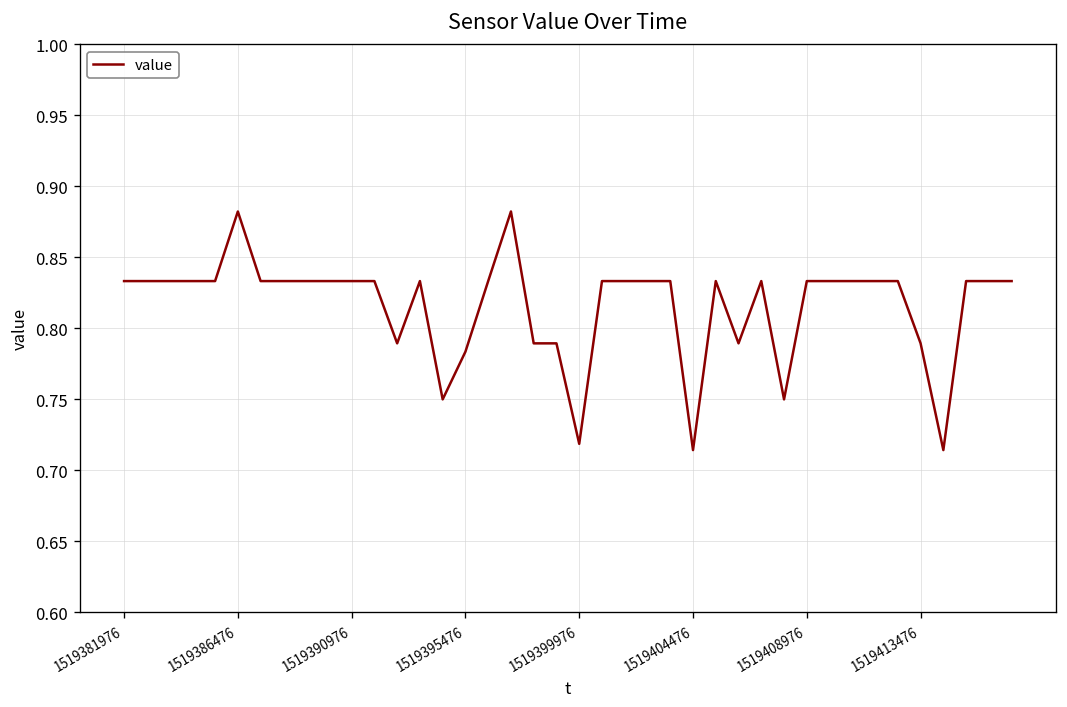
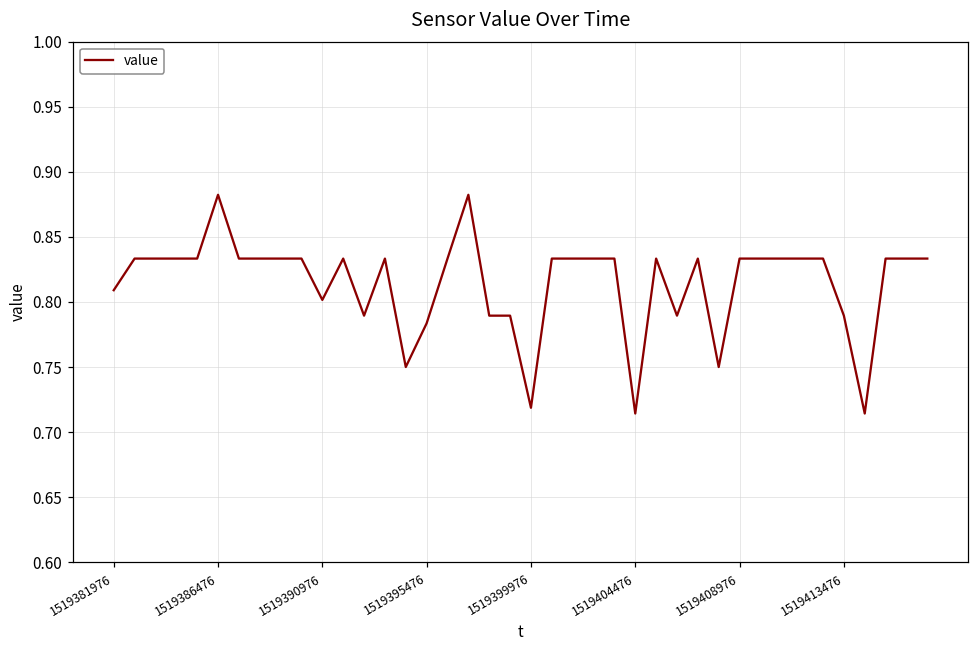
  {
-   "1519381976": 0.833,
+   "1519381976": 0.809,
    "1519386476": 0.882,
-   "1519390976": 0.833,
+   "1519390976": 0.802,
    "1519395476": 0.784,
    "1519399976": 0.719,
    "1519404476": 0.714,
    "1519408976": 0.833,
    "1519413476": 0.789
  }
